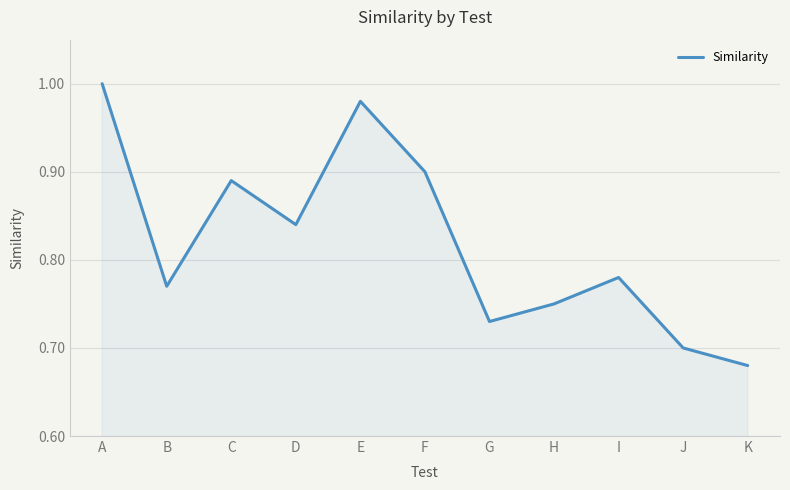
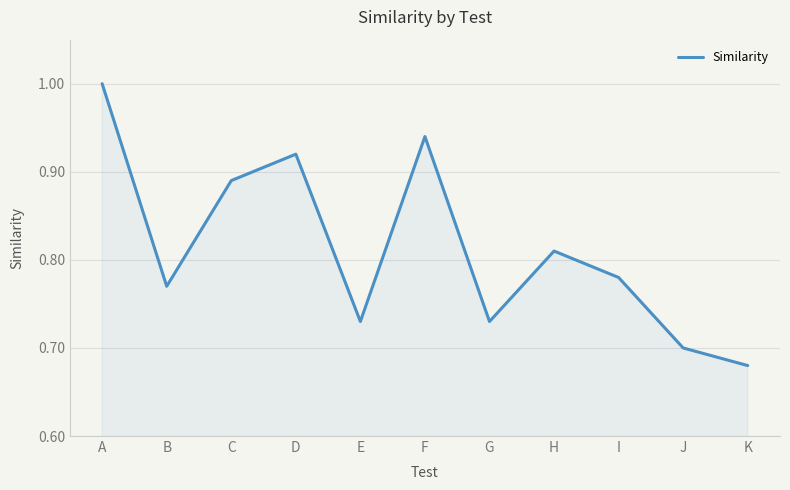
  {
    "A": 1.00,
    "B": 0.77,
    "C": 0.89,
-   "D": 0.84,
-   "E": 0.98,
-   "F": 0.90,
+   "D": 0.92,
+   "E": 0.73,
+   "F": 0.94,
    "G": 0.73,
-   "H": 0.75,
+   "H": 0.81,
    "I": 0.78,
    "J": 0.70,
    "K": 0.68
  }
